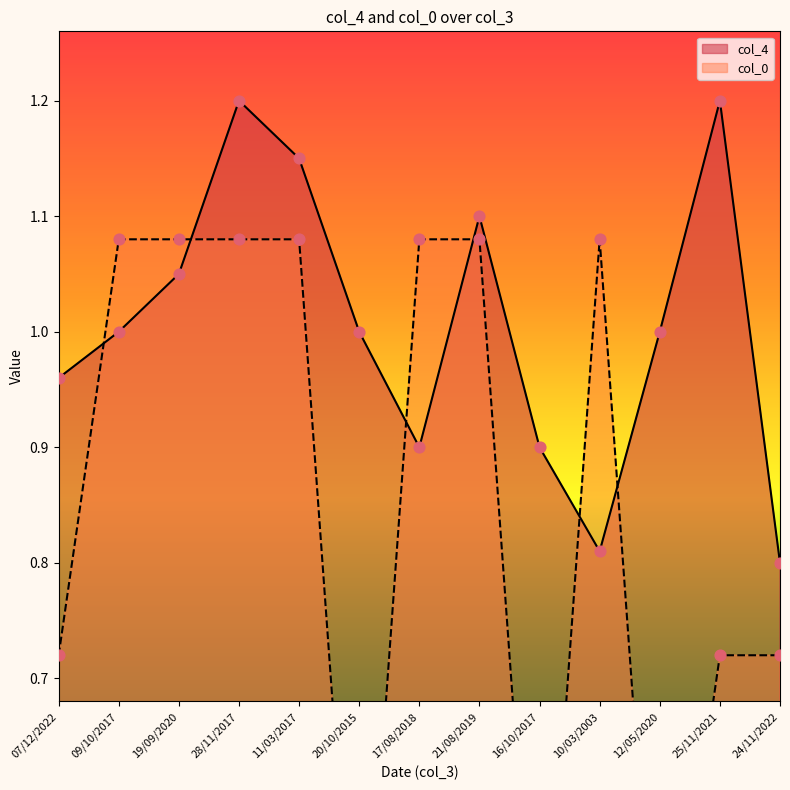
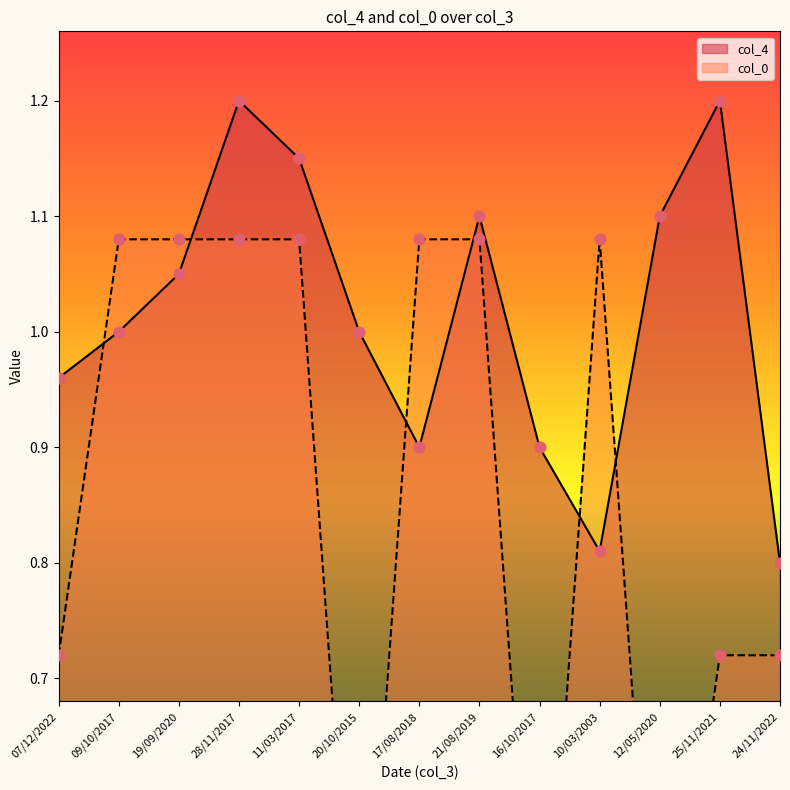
  {
    "col_4": {
      "07/12/2022": 0.960,
      "09/10/2017": 1.0,
      "19/09/2020": 1.050,
      "28/11/2017": 1.2,
      "11/03/2017": 1.150,
      "20/10/2015": 1.0,
      "17/08/2018": 0.9,
      "21/08/2019": 1.1,
      "16/10/2017": 0.9,
      "10/03/2003": 0.810,
-     "12/05/2020": 1.0,
+     "12/05/2020": 1.1,
      "25/11/2021": 1.2,
      "24/11/2022": 0.8
    },
    "col_0": {
      "07/12/2022": 0.720,
      "09/10/2017": 1.080,
      "19/09/2020": 1.080,
      "28/11/2017": 1.080,
      "11/03/2017": 1.080,
      "17/08/2018": 1.080,
      "21/08/2019": 1.080,
      "10/03/2003": 1.080,
      "25/11/2021": 0.720,
      "24/11/2022": 0.720
    }
  }
